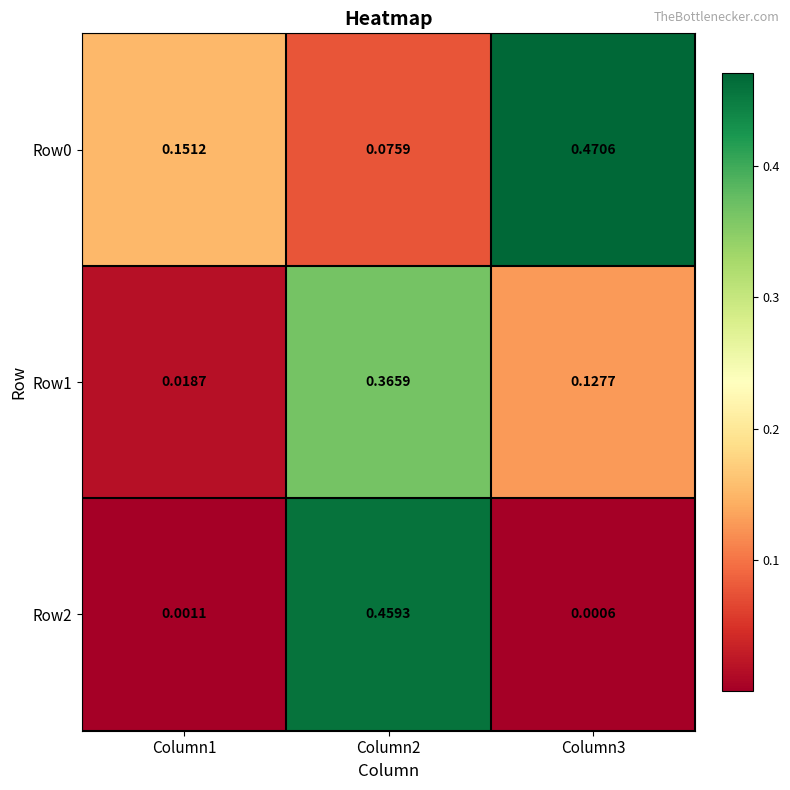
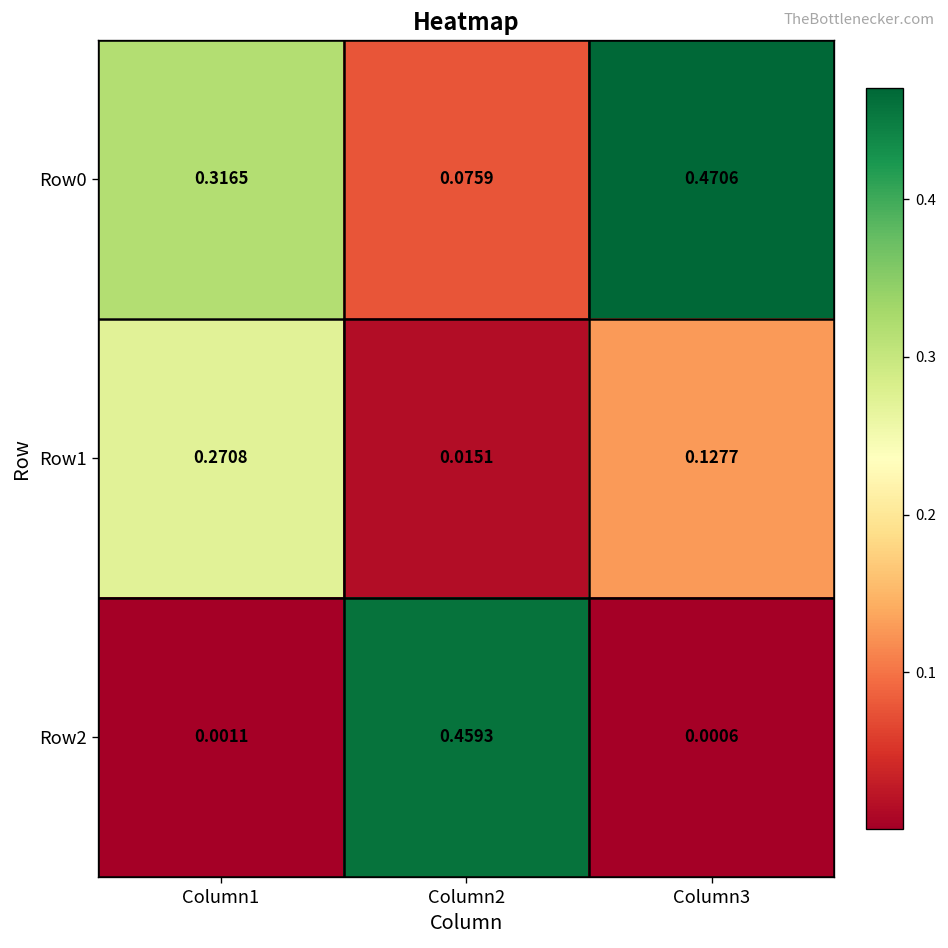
  {
    "Row0": {
-     "Column1": 0.1512,
+     "Column1": 0.3165,
      "Column2": 0.0759,
      "Column3": 0.4706
    },
    "Row1": {
-     "Column1": 0.0187,
-     "Column2": 0.3659,
+     "Column1": 0.2708,
+     "Column2": 0.0151,
      "Column3": 0.1277
    },
    "Row2": {
      "Column1": 0.0011,
      "Column2": 0.4593,
      "Column3": 0.0006
    }
  }
